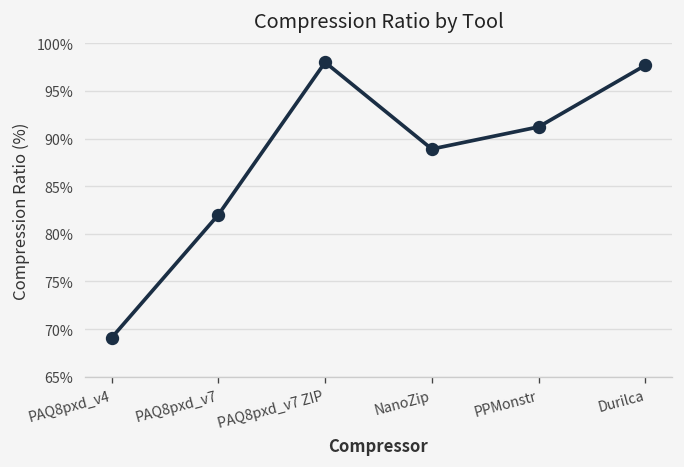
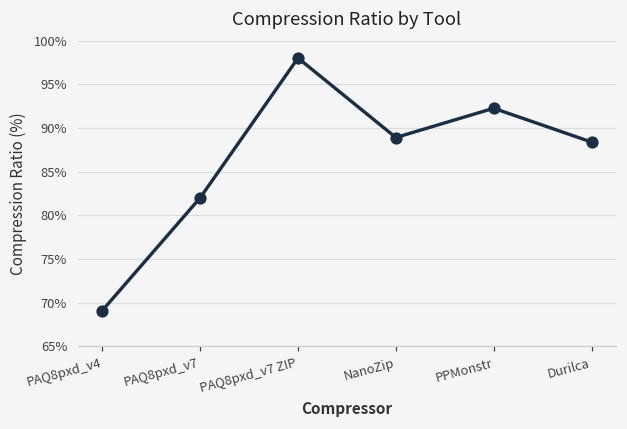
  {
    "PAQ8pxd_v4": "69%",
    "PAQ8pxd_v7": "82%",
    "PAQ8pxd_v7 ZIP": "98%",
    "NanoZip": "89%",
-   "PPMonstr": "91%",
-   "Durilca": "98%"
+   "PPMonstr": "92%",
+   "Durilca": "88%"
  }
